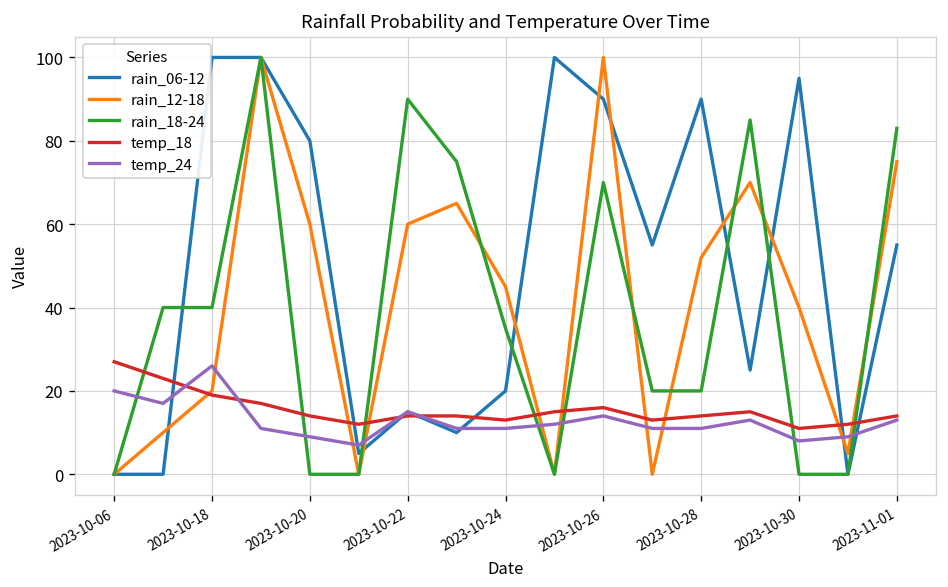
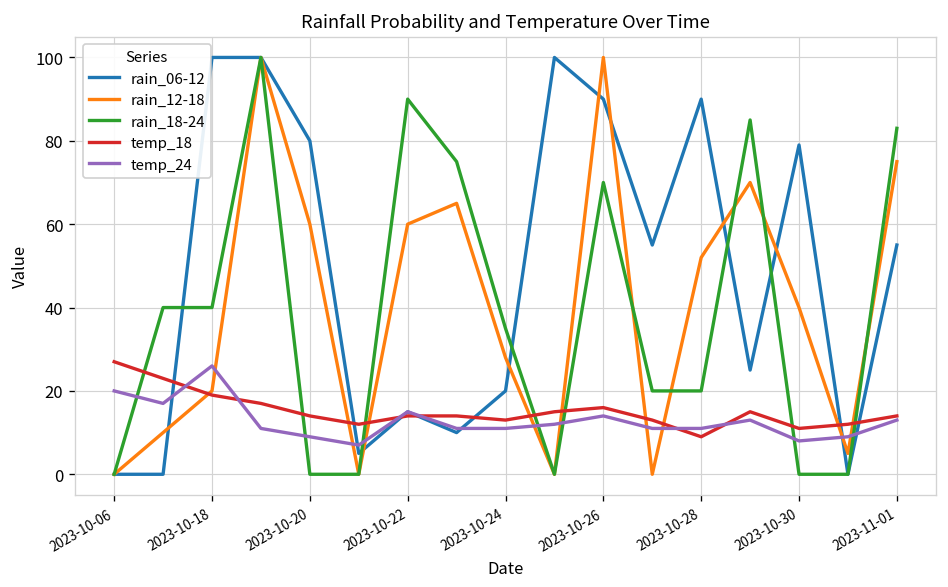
  {
    "rain_06-12": {
      "2023-10-18": 100,
      "2023-10-20": 80,
      "2023-10-24": 20,
      "2023-10-26": 90,
      "2023-10-28": 90,
-     "2023-10-30": 95,
+     "2023-10-30": 79,
      "2023-11-01": 55
    },
    "rain_12-18": {
      "2023-10-18": 20,
      "2023-10-20": 60,
      "2023-10-22": 60,
-     "2023-10-24": 45,
+     "2023-10-24": 28,
      "2023-10-26": 100,
      "2023-10-28": 52,
      "2023-10-30": 40,
      "2023-11-01": 75
    },
    "rain_18-24": {
      "2023-10-18": 40,
      "2023-10-20": 0,
      "2023-10-22": 90,
      "2023-10-24": 35,
      "2023-10-26": 70,
      "2023-10-28": 20,
      "2023-10-30": 0,
      "2023-11-01": 83
    },
    "temp_18": {
      "2023-10-06": 27,
      "2023-10-18": 19,
      "2023-10-20": 14,
      "2023-10-22": 14,
      "2023-10-24": 13,
      "2023-10-26": 16,
-     "2023-10-28": 14,
+     "2023-10-28": 9,
      "2023-10-30": 11,
      "2023-11-01": 14
    },
    "temp_24": {
      "2023-10-06": 20,
      "2023-10-18": 26,
      "2023-10-20": 9,
      "2023-10-24": 11,
      "2023-10-26": 14,
      "2023-10-28": 11,
      "2023-10-30": 8,
      "2023-11-01": 13
    }
  }
